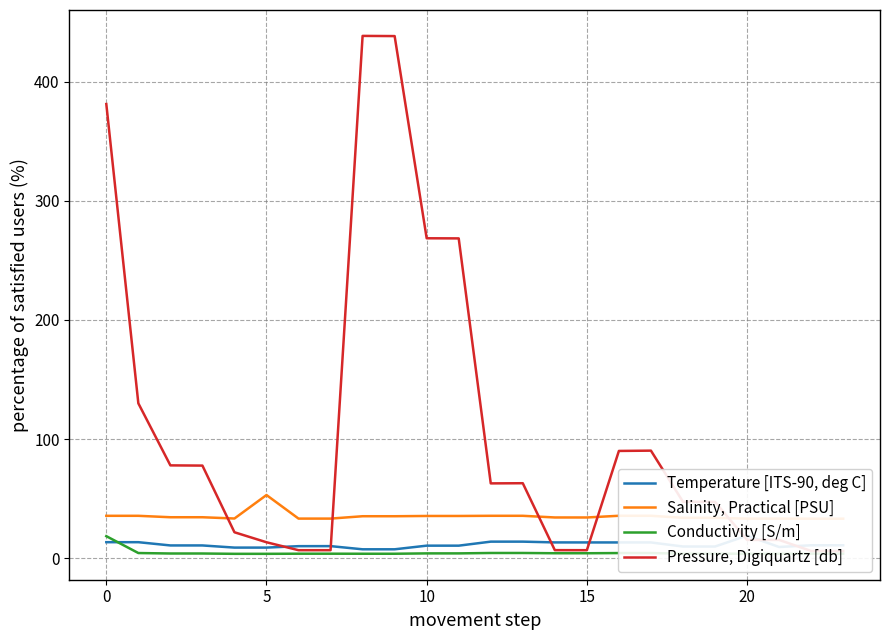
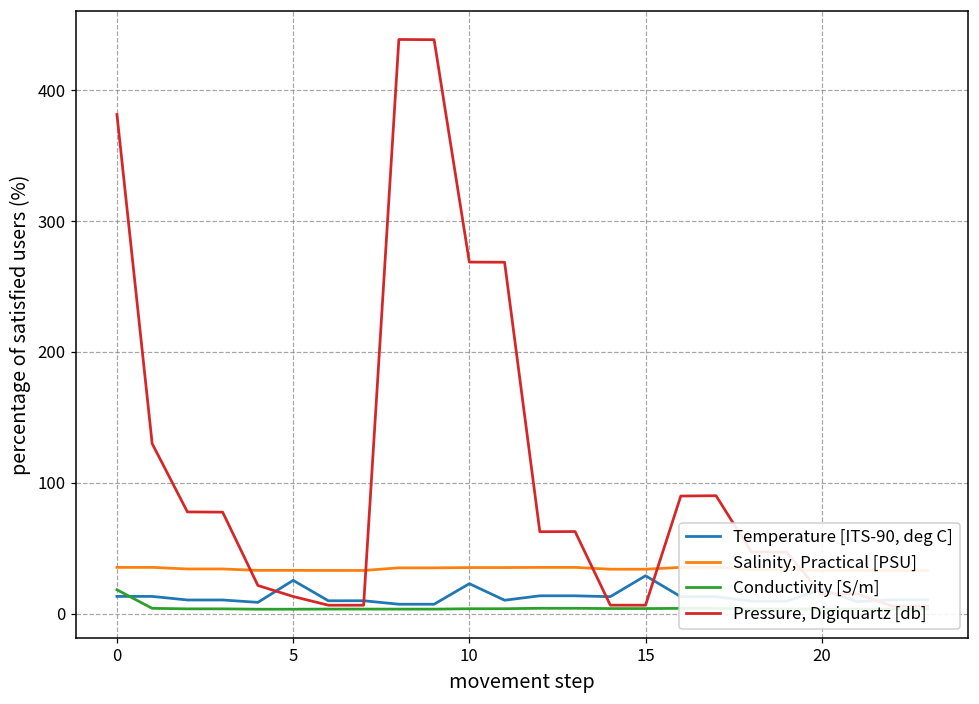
  {
    "Temperature [ITS-90, deg C]": {
      "0": 13,
-     "5": 9,
-     "10": 10,
-     "15": 13
+     "5": 26,
+     "10": 23,
+     "15": 29
    },
    "Salinity, Practical [PSU]": {
      "0": 35,
-     "5": 53,
+     "5": 33,
      "10": 35,
      "15": 34
    },
    "Conductivity [S/m]": {
      "0": 18,
      "5": 4,
      "10": 4,
      "15": 4
    },
    "Pressure, Digiquartz [db]": {
      "0": 381,
      "5": 13,
      "10": 269,
      "15": 7
    }
  }
